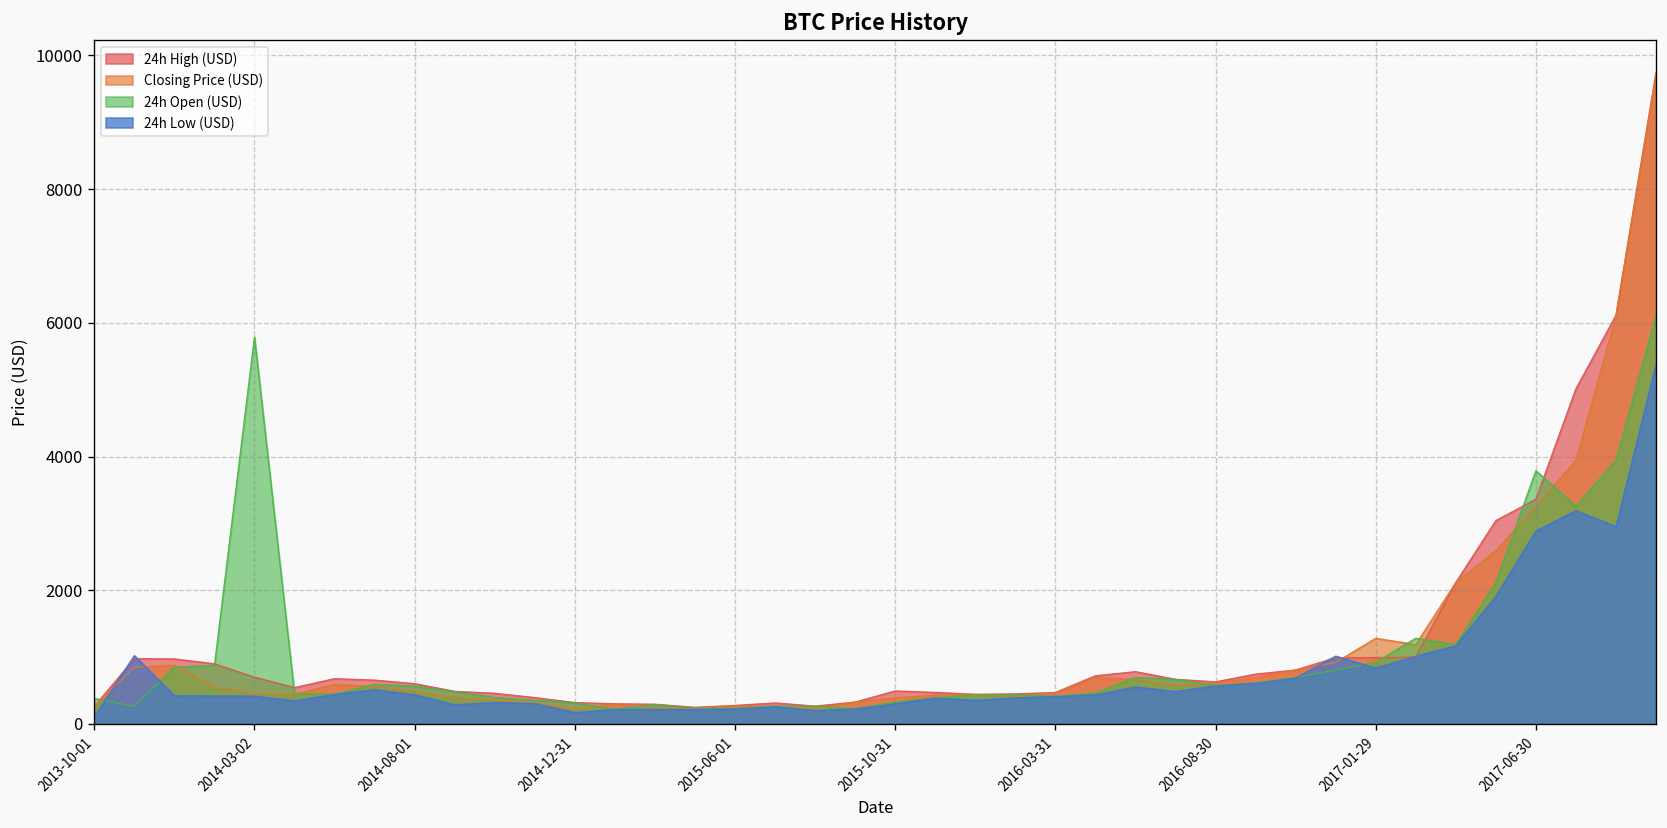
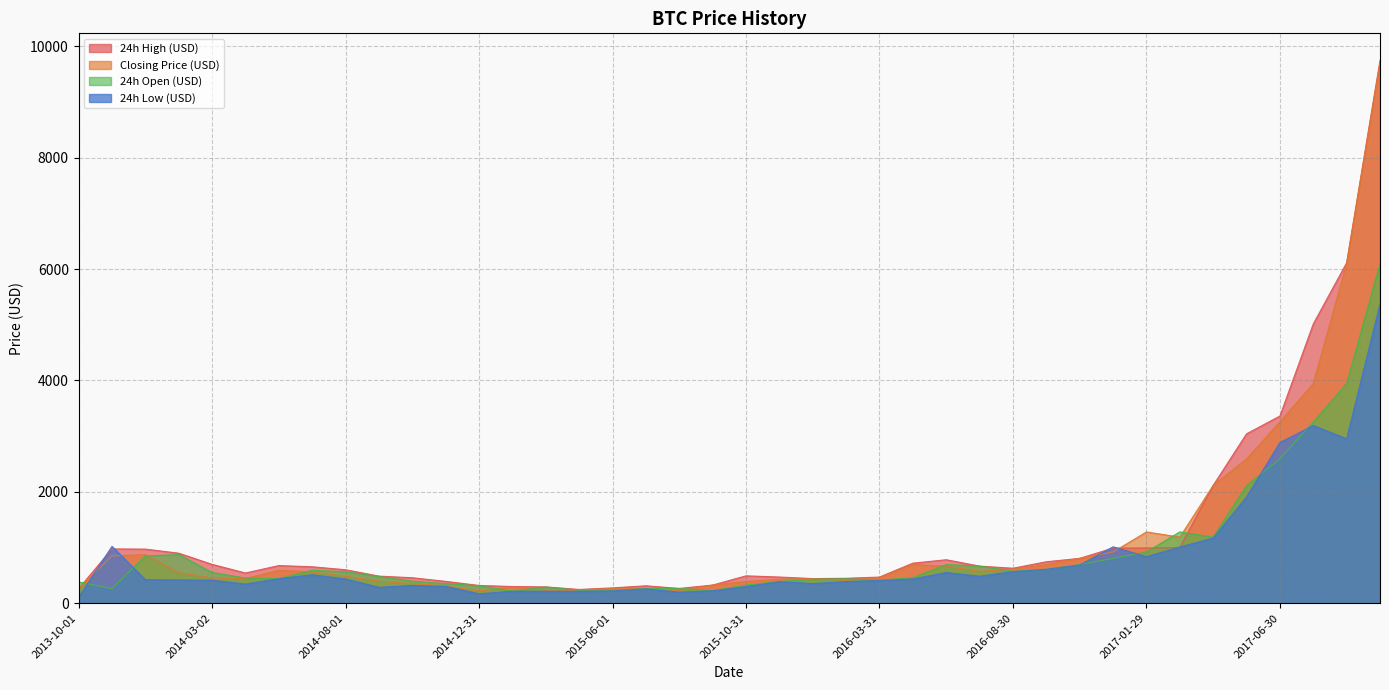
  {
    "24h Open (USD)": {
      "2013-10-01": 400,
-     "2014-03-02": 5800,
+     "2014-03-02": 600,
      "2017-01-29": 900,
-     "2017-06-30": 3800
+     "2017-06-30": 2600
    },
    "24h Low (USD)": {
      "2013-10-01": 100,
      "2014-08-01": 400,
      "2014-12-31": 200,
      "2017-01-29": 800,
      "2017-06-30": 2900
    }
  }
